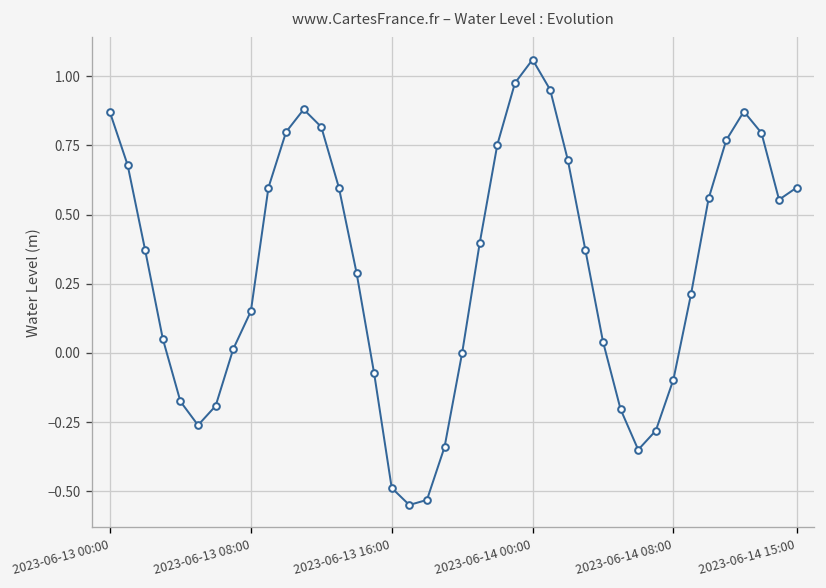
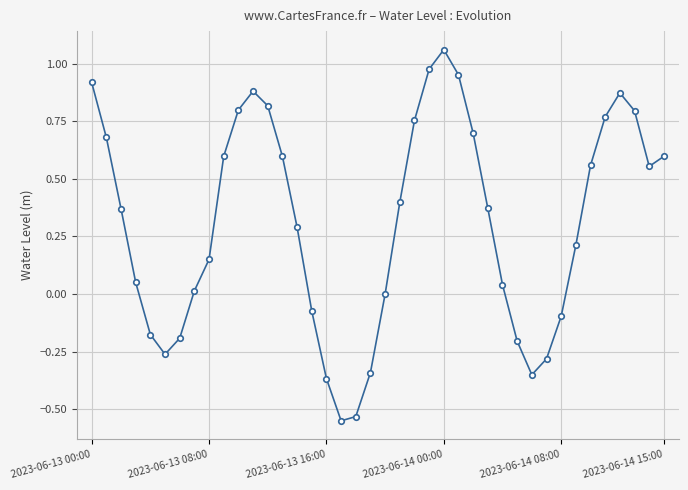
  {
-   "2023-06-13 00:00": 0.87,
+   "2023-06-13 00:00": 0.92,
    "2023-06-13 08:00": 0.15,
-   "2023-06-13 16:00": -0.49,
+   "2023-06-13 16:00": -0.37,
    "2023-06-14 00:00": 1.06,
    "2023-06-14 08:00": -0.10,
    "2023-06-14 15:00": 0.60
  }
